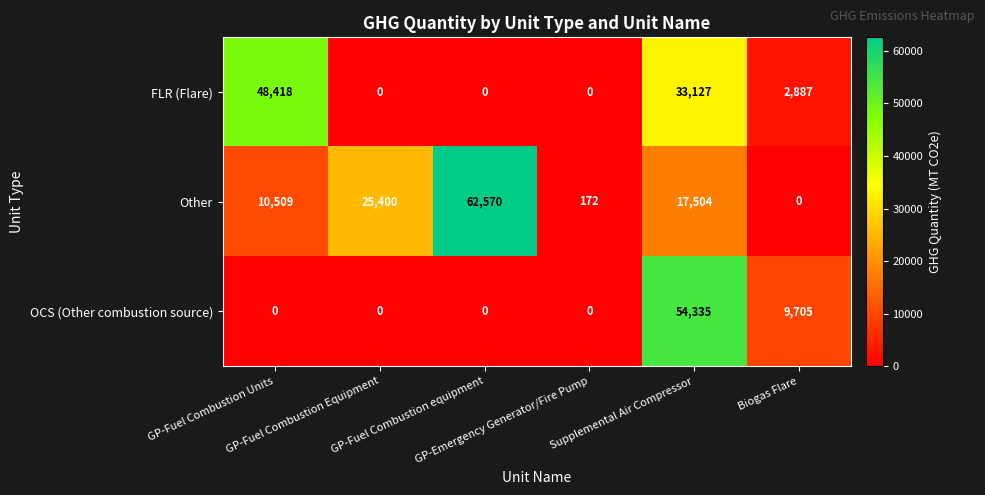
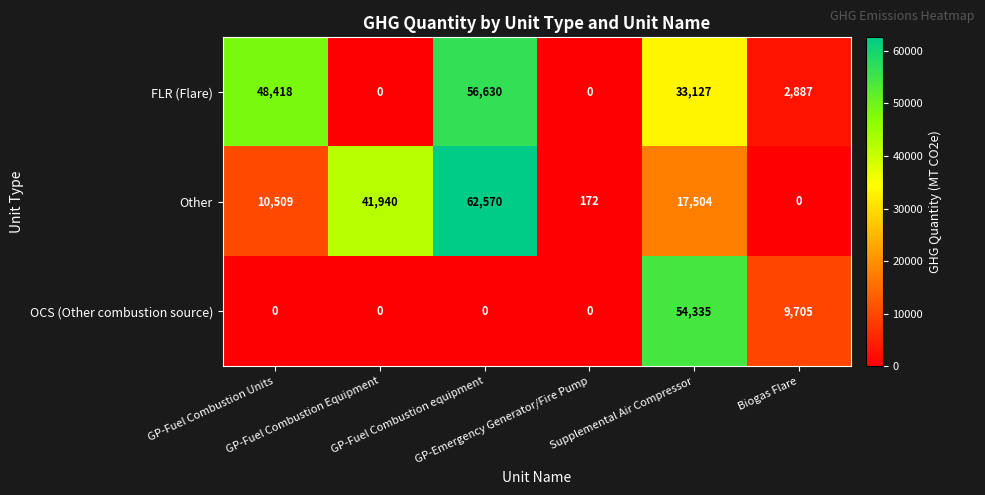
  {
    "FLR (Flare)": {
      "GP-Fuel Combustion Units": "48,418",
      "GP-Fuel Combustion Equipment": "0",
-     "GP-Fuel Combustion equipment": "0",
+     "GP-Fuel Combustion equipment": "56,630",
      "GP-Emergency Generator/Fire Pump": "0",
      "Supplemental Air Compressor": "33,127",
      "Biogas Flare": "2,887"
    },
    "Other": {
      "GP-Fuel Combustion Units": "10,509",
-     "GP-Fuel Combustion Equipment": "25,400",
+     "GP-Fuel Combustion Equipment": "41,940",
      "GP-Fuel Combustion equipment": "62,570",
      "GP-Emergency Generator/Fire Pump": "172",
      "Supplemental Air Compressor": "17,504",
      "Biogas Flare": "0"
    },
    "OCS (Other combustion source)": {
      "GP-Fuel Combustion Units": "0",
      "GP-Fuel Combustion Equipment": "0",
      "GP-Fuel Combustion equipment": "0",
      "GP-Emergency Generator/Fire Pump": "0",
      "Supplemental Air Compressor": "54,335",
      "Biogas Flare": "9,705"
    }
  }
